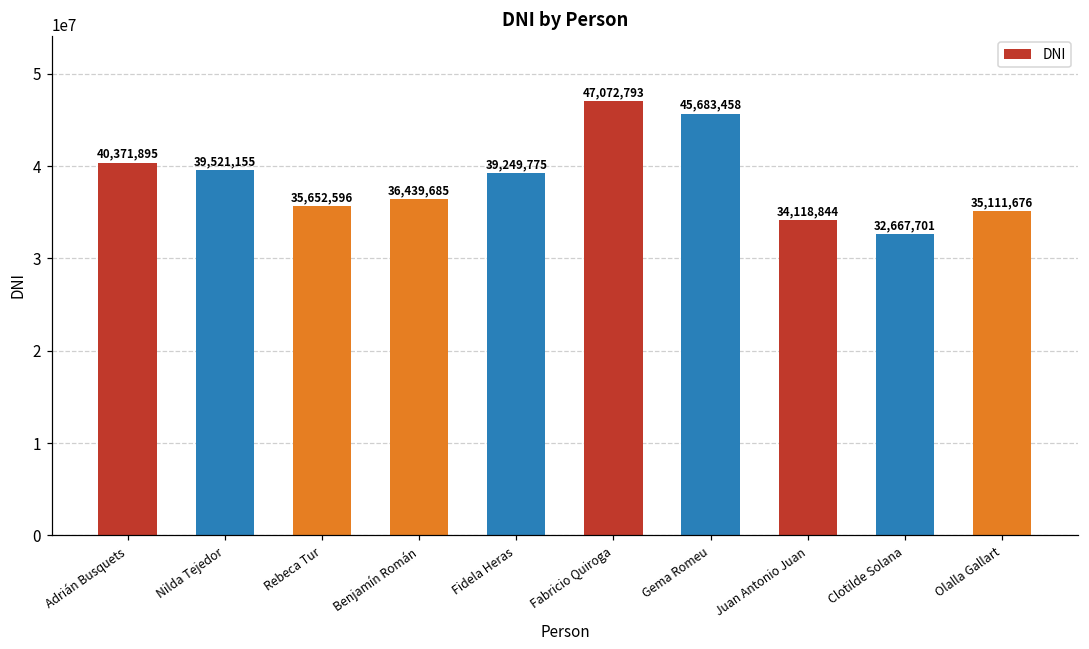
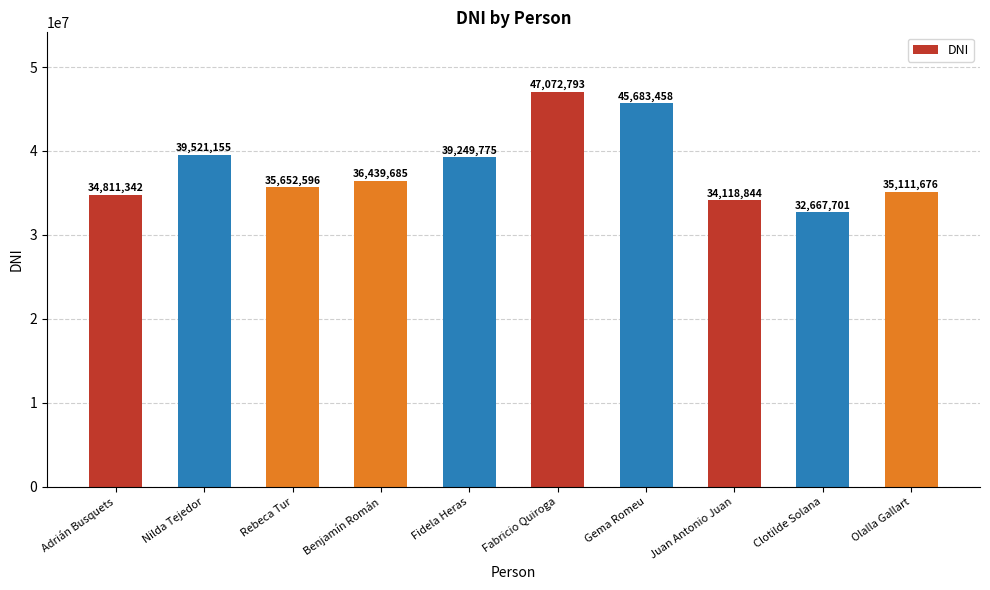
  {
-   "Adrián Busquets": "40,371,895",
+   "Adrián Busquets": "34,811,342",
    "Nilda Tejedor": "39,521,155",
    "Rebeca Tur": "35,652,596",
    "Benjamín Román": "36,439,685",
    "Fidela Heras": "39,249,775",
    "Fabricio Quiroga": "47,072,793",
    "Gema Romeu": "45,683,458",
    "Juan Antonio Juan": "34,118,844",
    "Clotilde Solana": "32,667,701",
    "Olalla Gallart": "35,111,676"
  }
